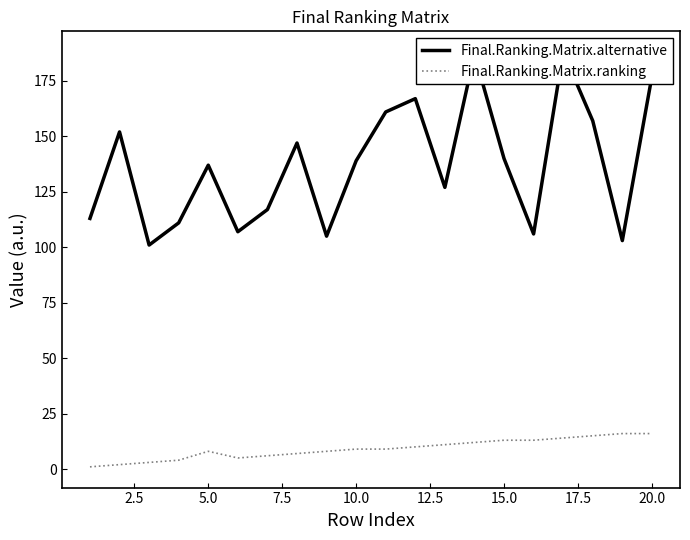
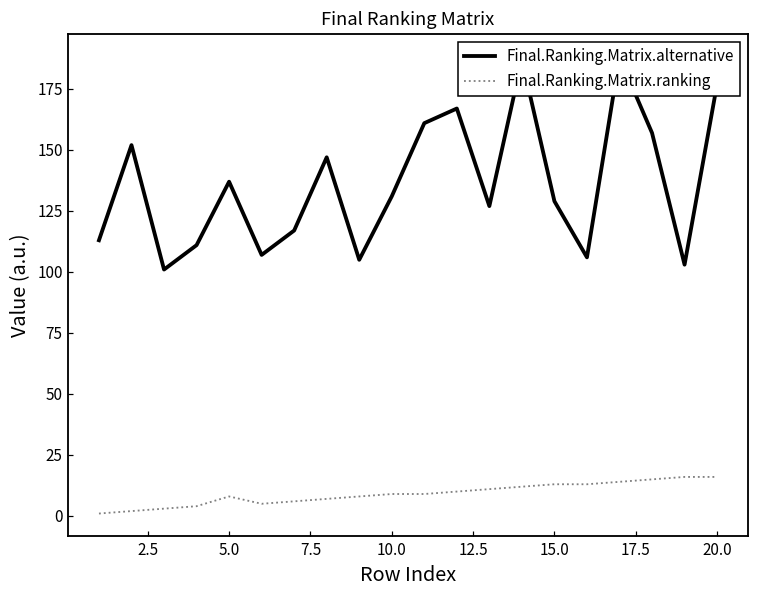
  {
    "Final.Ranking.Matrix.alternative": {
      "5.0": 137,
-     "10.0": 139,
-     "15.0": 140
+     "10.0": 131,
+     "15.0": 129
    },
    "Final.Ranking.Matrix.ranking": {
      "5.0": 8,
      "10.0": 9,
      "15.0": 13,
      "20.0": 16
    }
  }
